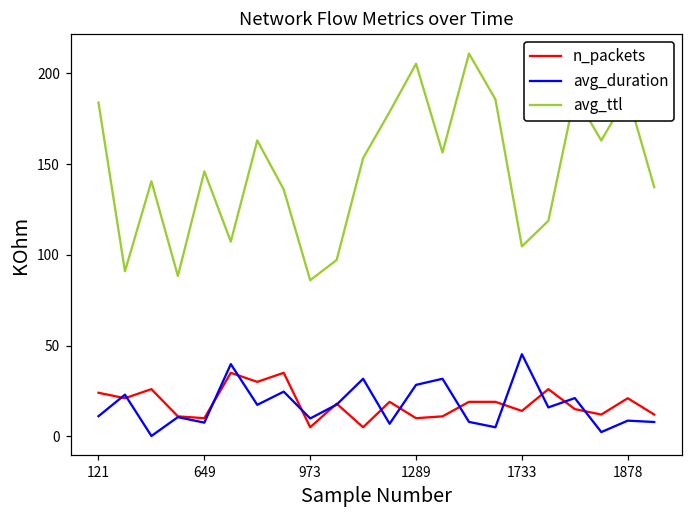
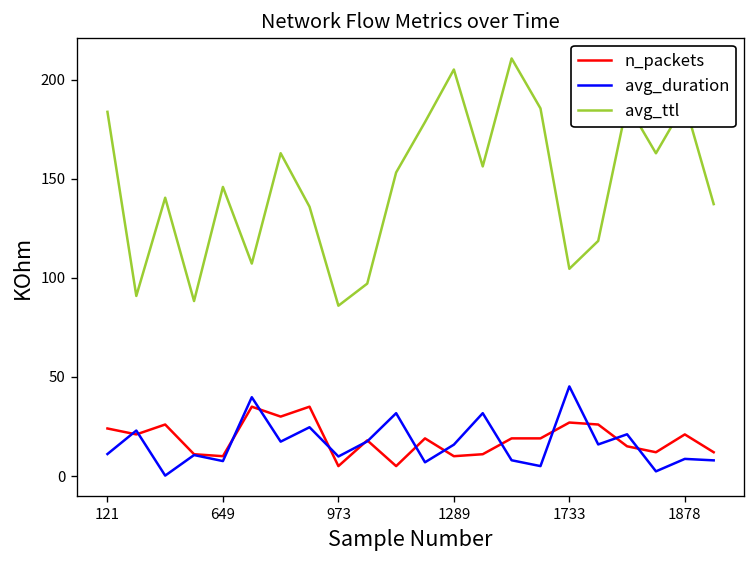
  {
    "n_packets": {
      "121": 24,
      "649": 10,
      "973": 5,
      "1289": 10,
-     "1733": 14,
+     "1733": 27,
      "1878": 21
    },
    "avg_duration": {
      "121": 11,
      "649": 8,
      "973": 10,
-     "1289": 28,
+     "1289": 16,
      "1733": 45,
      "1878": 9
    },
    "avg_ttl": {
      "121": 184,
      "649": 146,
      "973": 86,
      "1289": 205,
      "1733": 105
    }
  }
